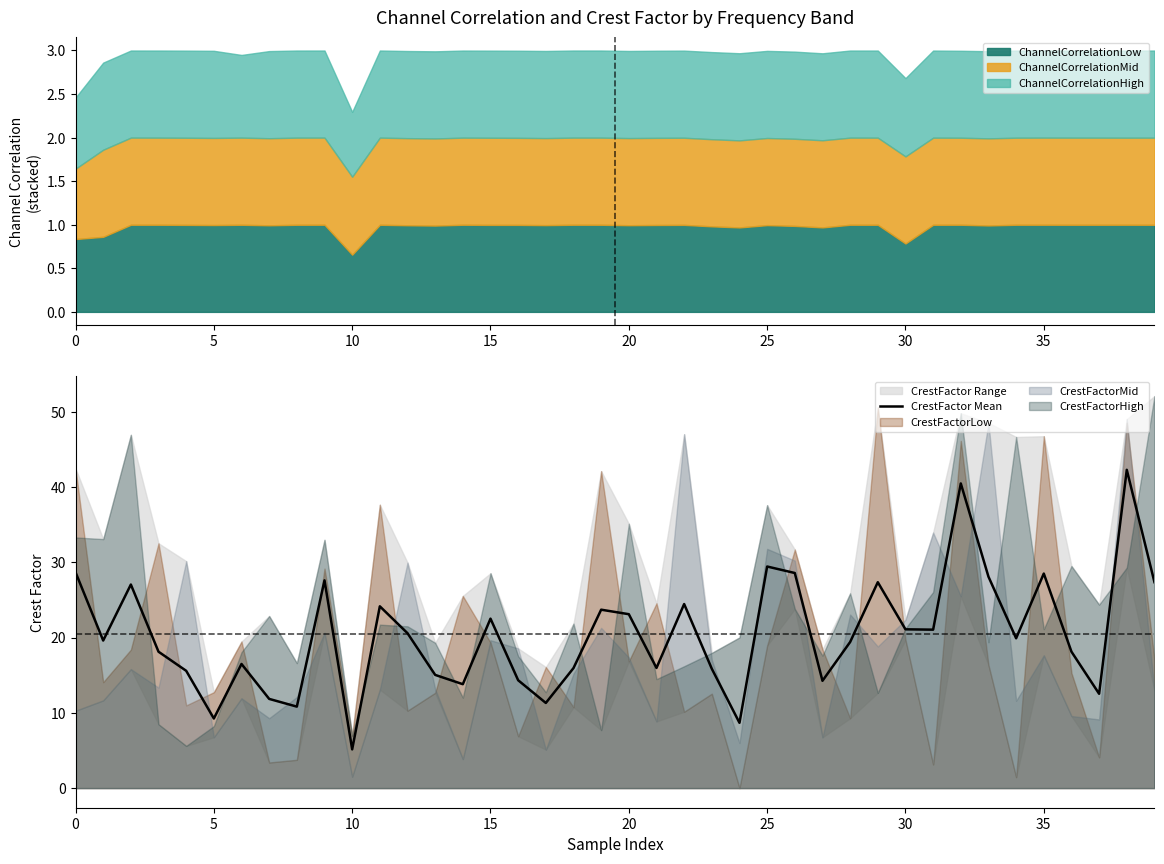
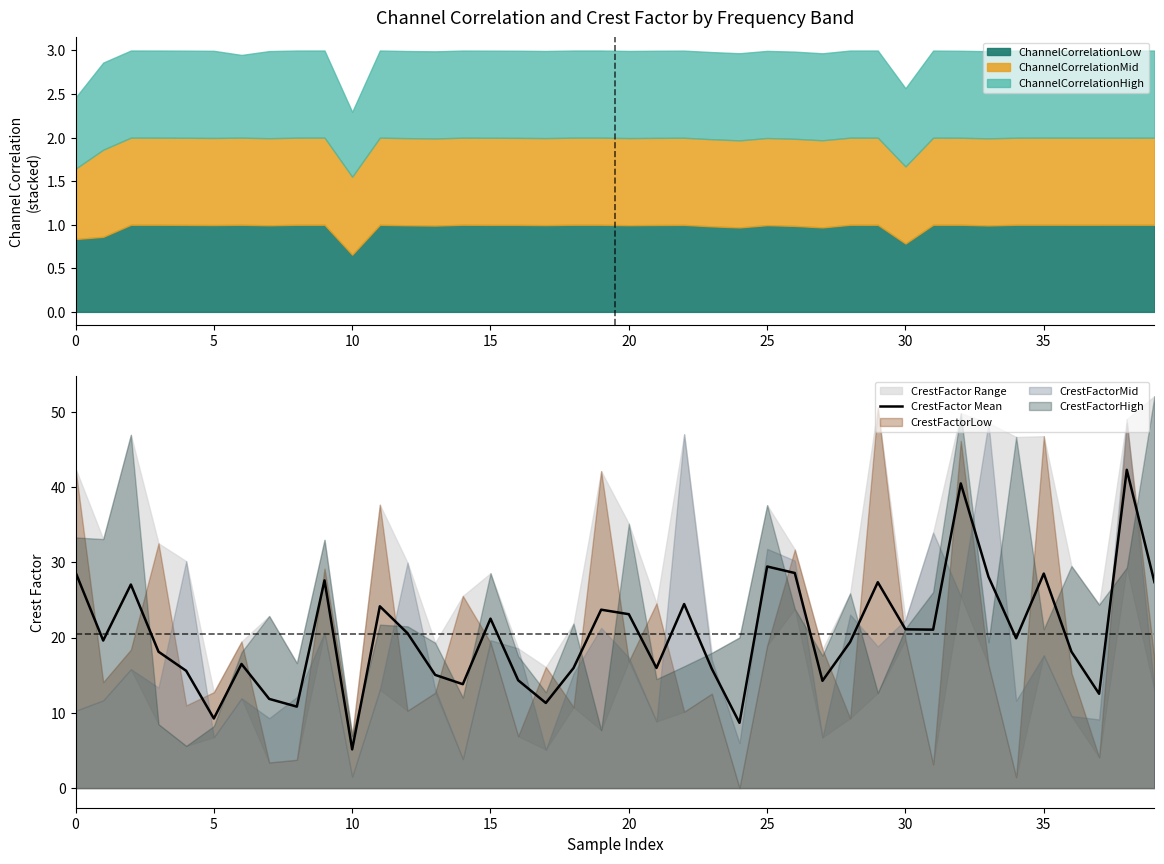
  {
    "Channel Correlation and Crest Factor by Frequency Band": {
      "ChannelCorrelationLow": {
        "0": 0.8,
        "5": 1.0,
        "10": 0.7,
        "15": 1.0,
        "20": 1.0,
        "25": 1.0,
        "30": 0.8,
        "35": 1.0
      },
      "ChannelCorrelationMid": {
        "0": 0.8,
        "5": 1.0,
        "10": 0.9,
        "15": 1.0,
        "20": 1.0,
        "25": 1.0,
-       "30": 1.0,
+       "30": 0.9,
        "35": 1.0
      },
      "ChannelCorrelationHigh": {
        "0": 0.8,
        "5": 1.0,
        "10": 0.7,
        "15": 1.0,
        "20": 1.0,
        "25": 1.0,
        "30": 0.9
      }
    }
  }
